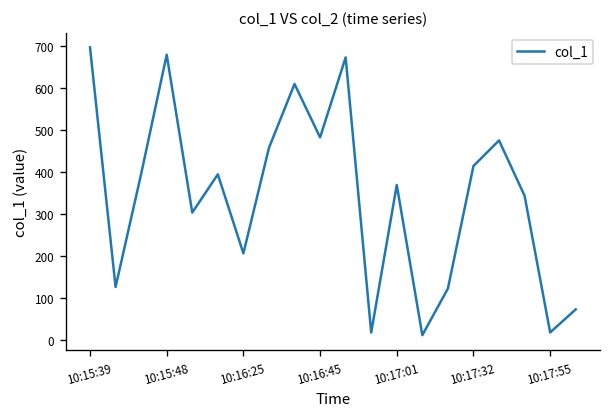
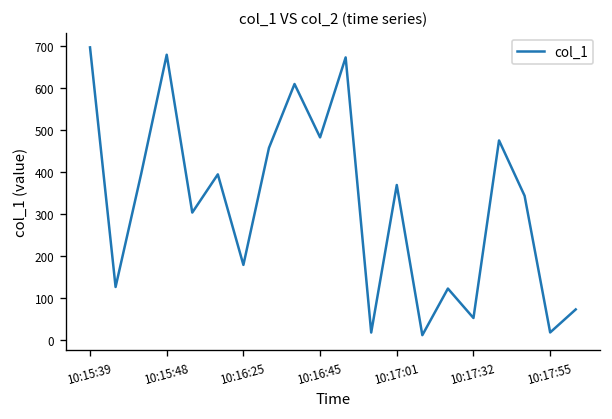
  {
    "10:15:39": 700,
    "10:15:48": 680,
-   "10:16:25": 210,
+   "10:16:25": 180,
    "10:16:45": 480,
    "10:17:01": 370,
-   "10:17:32": 410,
+   "10:17:32": 50,
    "10:17:55": 20
  }
